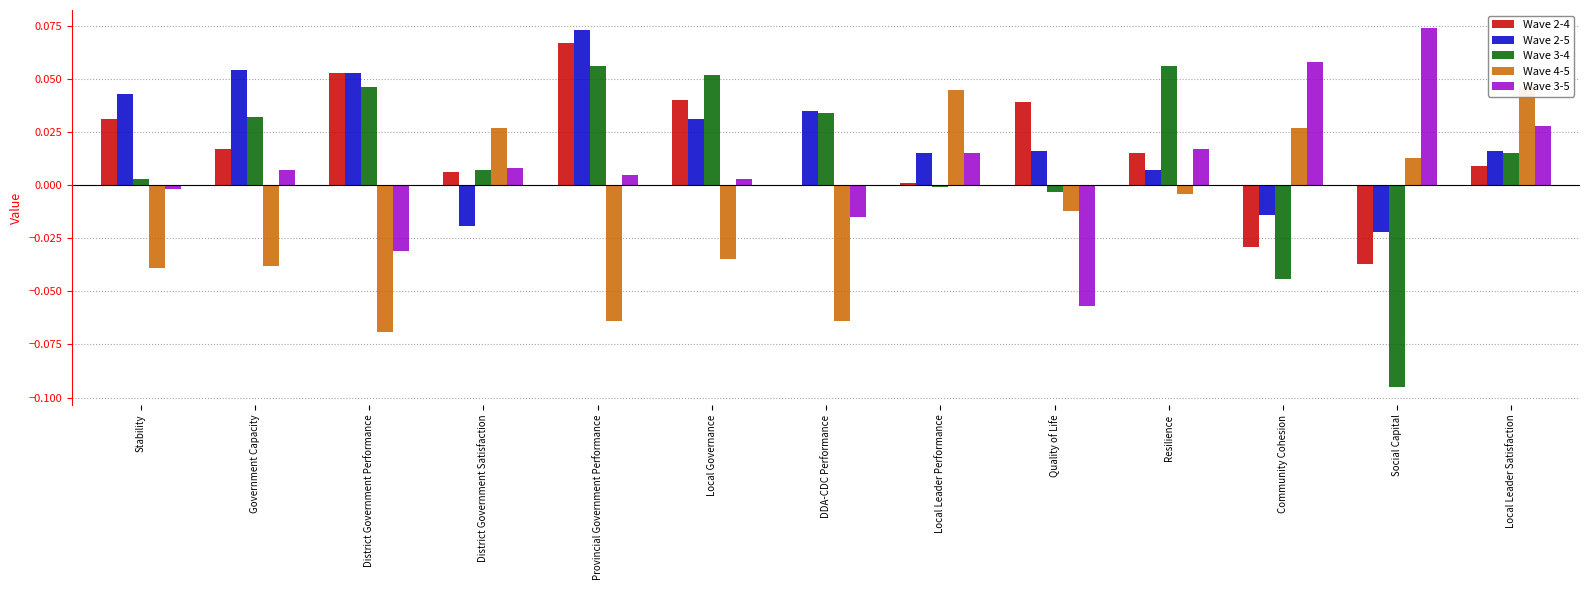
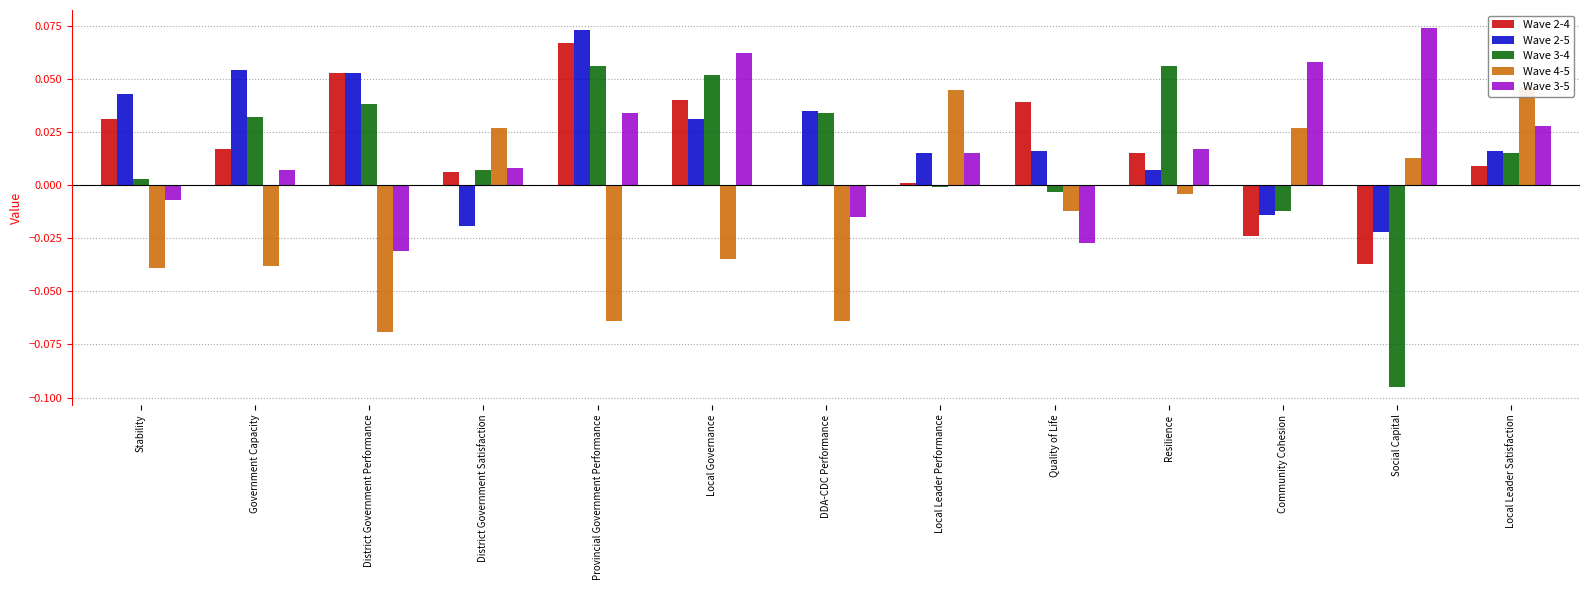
  {
    "Wave 2-4": {
      "Stability": 0.031,
      "Government Capacity": 0.017,
      "District Government Performance": 0.053,
      "District Government Satisfaction": 0.006,
      "Provincial Government Performance": 0.067,
      "Local Governance": 0.040,
      "DDA-CDC Performance": 0.000,
      "Quality of Life": 0.039,
      "Resilience": 0.015,
-     "Community Cohesion": -0.029,
+     "Community Cohesion": -0.024,
      "Social Capital": -0.037,
      "Local Leader Satisfaction": 0.009
    },
    "Wave 2-5": {
      "Stability": 0.043,
      "Government Capacity": 0.054,
      "District Government Performance": 0.053,
      "District Government Satisfaction": -0.019,
      "Provincial Government Performance": 0.073,
      "Local Governance": 0.031,
      "DDA-CDC Performance": 0.035,
      "Local Leader Performance": 0.015,
      "Quality of Life": 0.016,
      "Resilience": 0.007,
      "Community Cohesion": -0.014,
      "Social Capital": -0.022,
      "Local Leader Satisfaction": 0.016
    },
    "Wave 3-4": {
      "Stability": 0.003,
      "Government Capacity": 0.032,
-     "District Government Performance": 0.046,
+     "District Government Performance": 0.038,
      "District Government Satisfaction": 0.007,
      "Provincial Government Performance": 0.056,
      "Local Governance": 0.052,
      "DDA-CDC Performance": 0.034,
      "Quality of Life": -0.003,
      "Resilience": 0.056,
-     "Community Cohesion": -0.044,
+     "Community Cohesion": -0.012,
      "Social Capital": -0.095,
      "Local Leader Satisfaction": 0.015
    },
    "Wave 4-5": {
      "Stability": -0.039,
      "Government Capacity": -0.038,
      "District Government Performance": -0.069,
      "District Government Satisfaction": 0.027,
      "Provincial Government Performance": -0.064,
      "Local Governance": -0.035,
      "DDA-CDC Performance": -0.064,
      "Local Leader Performance": 0.045,
      "Quality of Life": -0.012,
      "Resilience": -0.004,
      "Community Cohesion": 0.027,
      "Social Capital": 0.013
    },
    "Wave 3-5": {
-     "Stability": -0.002,
+     "Stability": -0.007,
      "Government Capacity": 0.007,
      "District Government Performance": -0.031,
      "District Government Satisfaction": 0.008,
-     "Provincial Government Performance": 0.005,
-     "Local Governance": 0.003,
+     "Provincial Government Performance": 0.034,
+     "Local Governance": 0.062,
      "DDA-CDC Performance": -0.015,
      "Local Leader Performance": 0.015,
-     "Quality of Life": -0.057,
+     "Quality of Life": -0.027,
      "Resilience": 0.017,
      "Community Cohesion": 0.058,
      "Social Capital": 0.074,
      "Local Leader Satisfaction": 0.028
    }
  }
